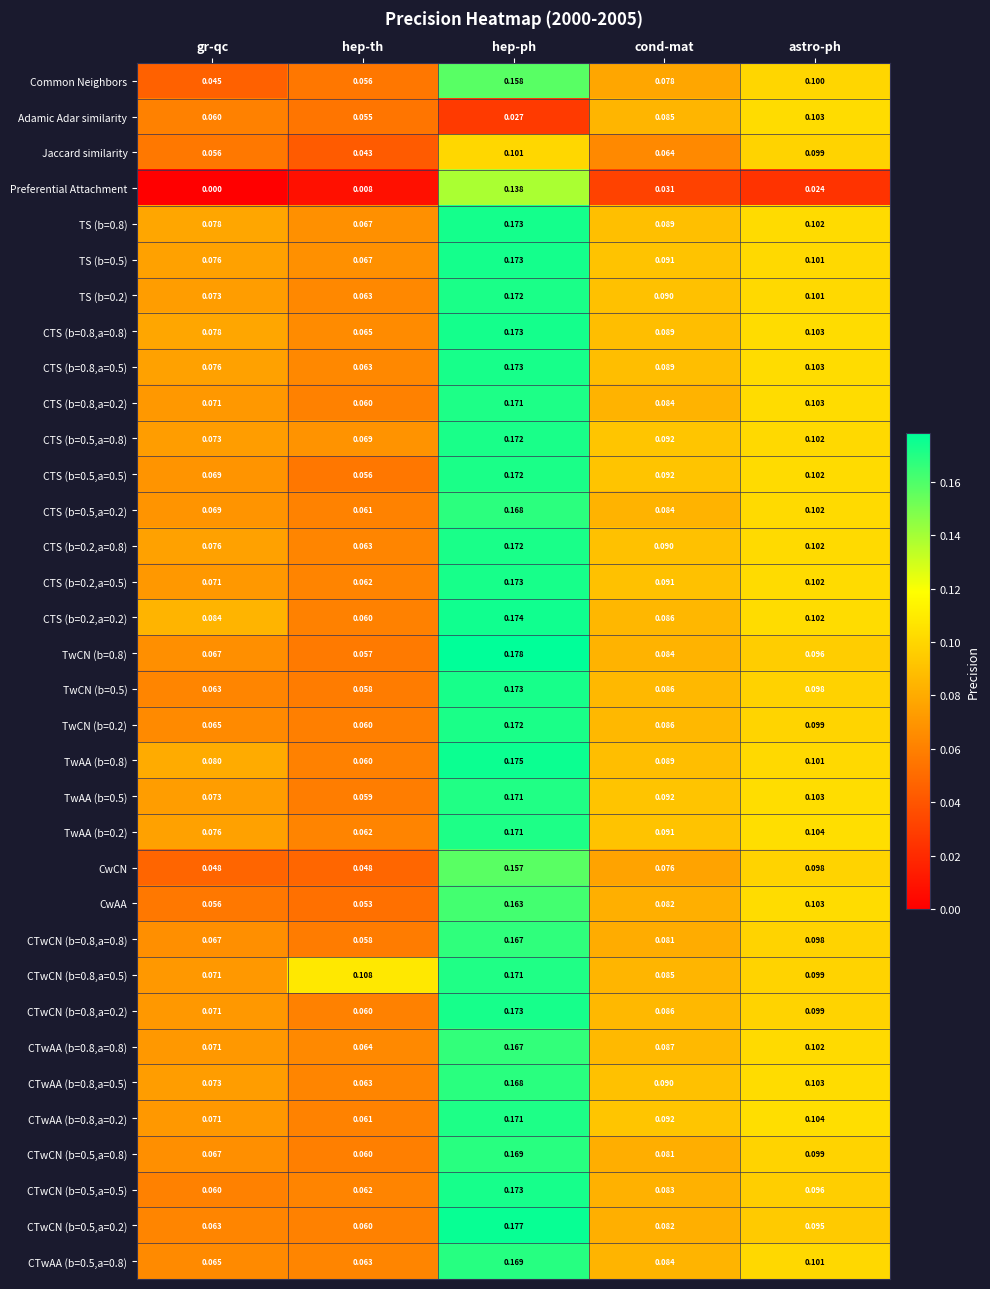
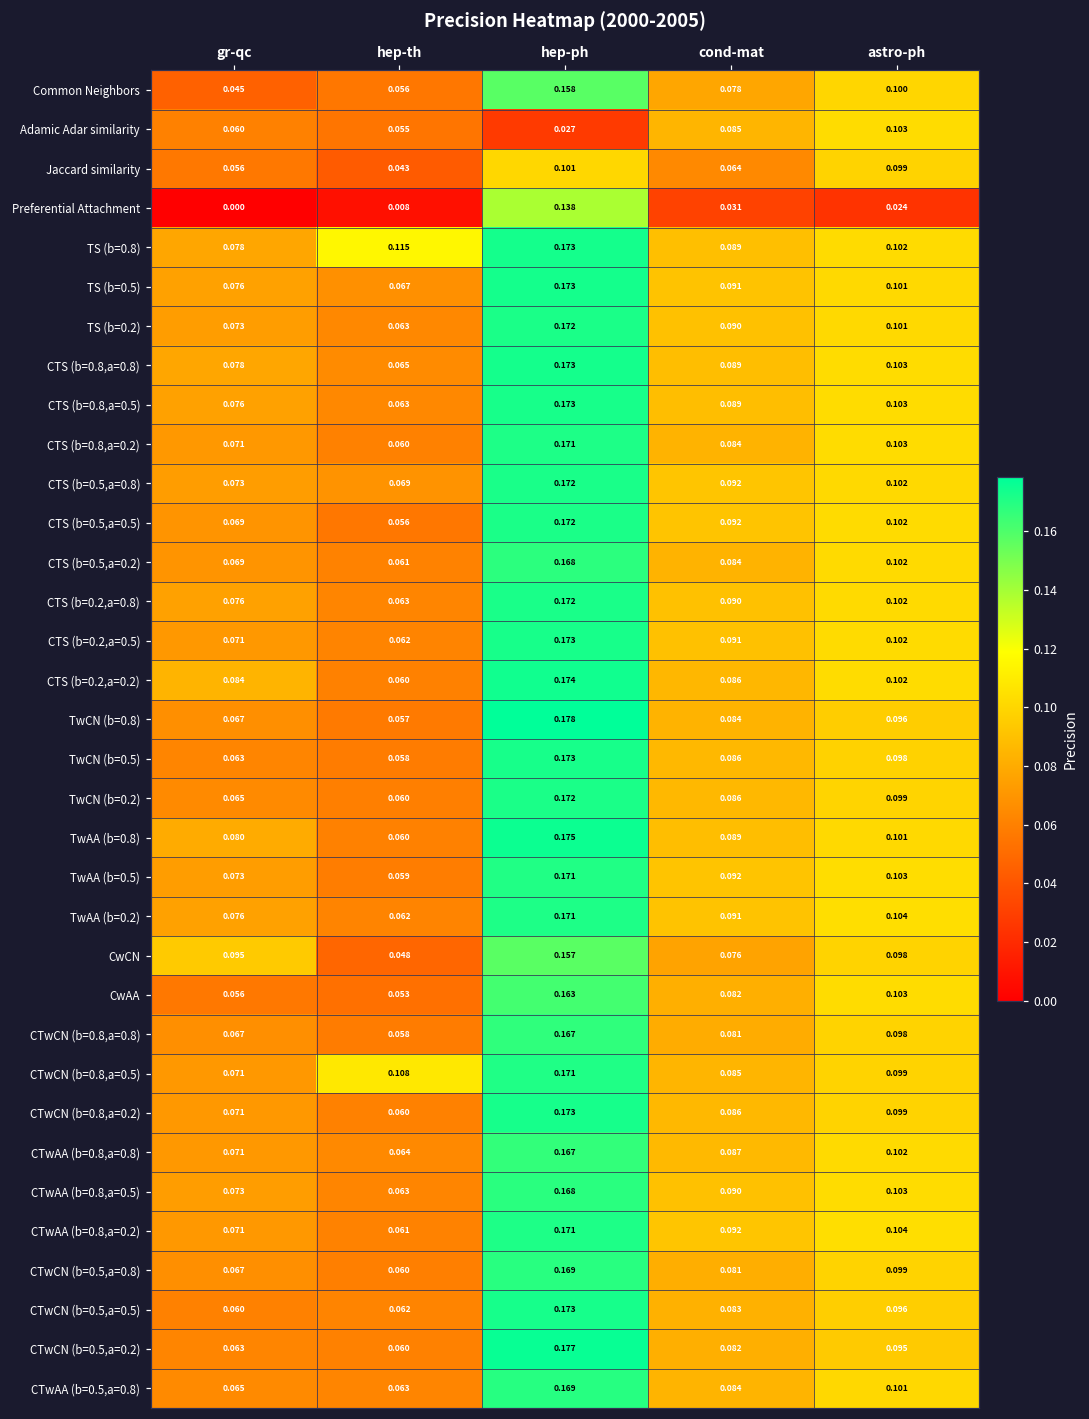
  {
    "Common Neighbors": {
      "gr-qc": 0.045,
      "hep-th": 0.056,
      "hep-ph": 0.158,
      "cond-mat": 0.078,
      "astro-ph": 0.100
    },
    "Adamic Adar similarity": {
      "gr-qc": 0.060,
      "hep-th": 0.055,
      "hep-ph": 0.027,
      "cond-mat": 0.085,
      "astro-ph": 0.103
    },
    "Jaccard similarity": {
      "gr-qc": 0.056,
      "hep-th": 0.043,
      "hep-ph": 0.101,
      "cond-mat": 0.064,
      "astro-ph": 0.099
    },
    "Preferential Attachment": {
      "gr-qc": 0.000,
      "hep-th": 0.008,
      "hep-ph": 0.138,
      "cond-mat": 0.031,
      "astro-ph": 0.024
    },
    "TS (b=0.8)": {
      "gr-qc": 0.078,
-     "hep-th": 0.067,
+     "hep-th": 0.115,
      "hep-ph": 0.173,
      "cond-mat": 0.089,
      "astro-ph": 0.102
    },
    "TS (b=0.5)": {
      "gr-qc": 0.076,
      "hep-th": 0.067,
      "hep-ph": 0.173,
      "cond-mat": 0.091,
      "astro-ph": 0.101
    },
    "TS (b=0.2)": {
      "gr-qc": 0.073,
      "hep-th": 0.063,
      "hep-ph": 0.172,
      "cond-mat": 0.090,
      "astro-ph": 0.101
    },
    "CTS (b=0.8,a=0.8)": {
      "gr-qc": 0.078,
      "hep-th": 0.065,
      "hep-ph": 0.173,
      "cond-mat": 0.089,
      "astro-ph": 0.103
    },
    "CTS (b=0.8,a=0.5)": {
      "gr-qc": 0.076,
      "hep-th": 0.063,
      "hep-ph": 0.173,
      "cond-mat": 0.089,
      "astro-ph": 0.103
    },
    "CTS (b=0.8,a=0.2)": {
      "gr-qc": 0.071,
      "hep-th": 0.060,
      "hep-ph": 0.171,
      "cond-mat": 0.084,
      "astro-ph": 0.103
    },
    "CTS (b=0.5,a=0.8)": {
      "gr-qc": 0.073,
      "hep-th": 0.069,
      "hep-ph": 0.172,
      "cond-mat": 0.092,
      "astro-ph": 0.102
    },
    "CTS (b=0.5,a=0.5)": {
      "gr-qc": 0.069,
      "hep-th": 0.056,
      "hep-ph": 0.172,
      "cond-mat": 0.092,
      "astro-ph": 0.102
    },
    "CTS (b=0.5,a=0.2)": {
      "gr-qc": 0.069,
      "hep-th": 0.061,
      "hep-ph": 0.168,
      "cond-mat": 0.084,
      "astro-ph": 0.102
    },
    "CTS (b=0.2,a=0.8)": {
      "gr-qc": 0.076,
      "hep-th": 0.063,
      "hep-ph": 0.172,
      "cond-mat": 0.090,
      "astro-ph": 0.102
    },
    "CTS (b=0.2,a=0.5)": {
      "gr-qc": 0.071,
      "hep-th": 0.062,
      "hep-ph": 0.173,
      "cond-mat": 0.091,
      "astro-ph": 0.102
    },
    "CTS (b=0.2,a=0.2)": {
      "gr-qc": 0.084,
      "hep-th": 0.060,
      "hep-ph": 0.174,
      "cond-mat": 0.086,
      "astro-ph": 0.102
    },
    "TwCN (b=0.8)": {
      "gr-qc": 0.067,
      "hep-th": 0.057,
      "hep-ph": 0.178,
      "cond-mat": 0.084,
      "astro-ph": 0.096
    },
    "TwCN (b=0.5)": {
      "gr-qc": 0.063,
      "hep-th": 0.058,
      "hep-ph": 0.173,
      "cond-mat": 0.086,
      "astro-ph": 0.098
    },
    "TwCN (b=0.2)": {
      "gr-qc": 0.065,
      "hep-th": 0.060,
      "hep-ph": 0.172,
      "cond-mat": 0.086,
      "astro-ph": 0.099
    },
    "TwAA (b=0.8)": {
      "gr-qc": 0.080,
      "hep-th": 0.060,
      "hep-ph": 0.175,
      "cond-mat": 0.089,
      "astro-ph": 0.101
    },
    "TwAA (b=0.5)": {
      "gr-qc": 0.073,
      "hep-th": 0.059,
      "hep-ph": 0.171,
      "cond-mat": 0.092,
      "astro-ph": 0.103
    },
    "TwAA (b=0.2)": {
      "gr-qc": 0.076,
      "hep-th": 0.062,
      "hep-ph": 0.171,
      "cond-mat": 0.091,
      "astro-ph": 0.104
    },
    "CwCN": {
-     "gr-qc": 0.048,
+     "gr-qc": 0.095,
      "hep-th": 0.048,
      "hep-ph": 0.157,
      "cond-mat": 0.076,
      "astro-ph": 0.098
    },
    "CwAA": {
      "gr-qc": 0.056,
      "hep-th": 0.053,
      "hep-ph": 0.163,
      "cond-mat": 0.082,
      "astro-ph": 0.103
    },
    "CTwCN (b=0.8,a=0.8)": {
      "gr-qc": 0.067,
      "hep-th": 0.058,
      "hep-ph": 0.167,
      "cond-mat": 0.081,
      "astro-ph": 0.098
    },
    "CTwCN (b=0.8,a=0.5)": {
      "gr-qc": 0.071,
      "hep-th": 0.108,
      "hep-ph": 0.171,
      "cond-mat": 0.085,
      "astro-ph": 0.099
    },
    "CTwCN (b=0.8,a=0.2)": {
      "gr-qc": 0.071,
      "hep-th": 0.060,
      "hep-ph": 0.173,
      "cond-mat": 0.086,
      "astro-ph": 0.099
    },
    "CTwAA (b=0.8,a=0.8)": {
      "gr-qc": 0.071,
      "hep-th": 0.064,
      "hep-ph": 0.167,
      "cond-mat": 0.087,
      "astro-ph": 0.102
    },
    "CTwAA (b=0.8,a=0.5)": {
      "gr-qc": 0.073,
      "hep-th": 0.063,
      "hep-ph": 0.168,
      "cond-mat": 0.090,
      "astro-ph": 0.103
    },
    "CTwAA (b=0.8,a=0.2)": {
      "gr-qc": 0.071,
      "hep-th": 0.061,
      "hep-ph": 0.171,
      "cond-mat": 0.092,
      "astro-ph": 0.104
    },
    "CTwCN (b=0.5,a=0.8)": {
      "gr-qc": 0.067,
      "hep-th": 0.060,
      "hep-ph": 0.169,
      "cond-mat": 0.081,
      "astro-ph": 0.099
    },
    "CTwCN (b=0.5,a=0.5)": {
      "gr-qc": 0.060,
      "hep-th": 0.062,
      "hep-ph": 0.173,
      "cond-mat": 0.083,
      "astro-ph": 0.096
    },
    "CTwCN (b=0.5,a=0.2)": {
      "gr-qc": 0.063,
      "hep-th": 0.060,
      "hep-ph": 0.177,
      "cond-mat": 0.082,
      "astro-ph": 0.095
    },
    "CTwAA (b=0.5,a=0.8)": {
      "gr-qc": 0.065,
      "hep-th": 0.063,
      "hep-ph": 0.169,
      "cond-mat": 0.084,
      "astro-ph": 0.101
    }
  }
